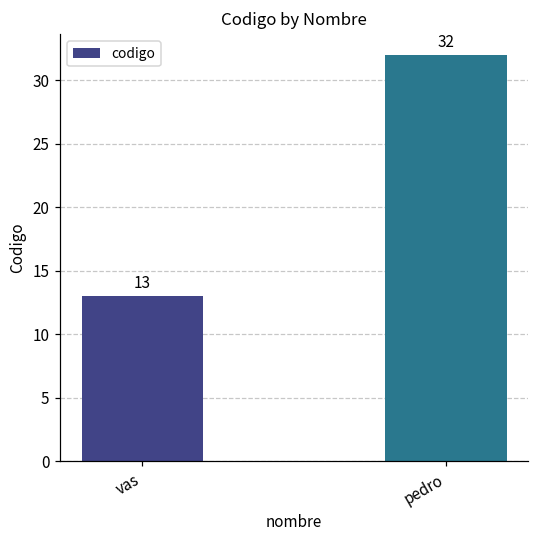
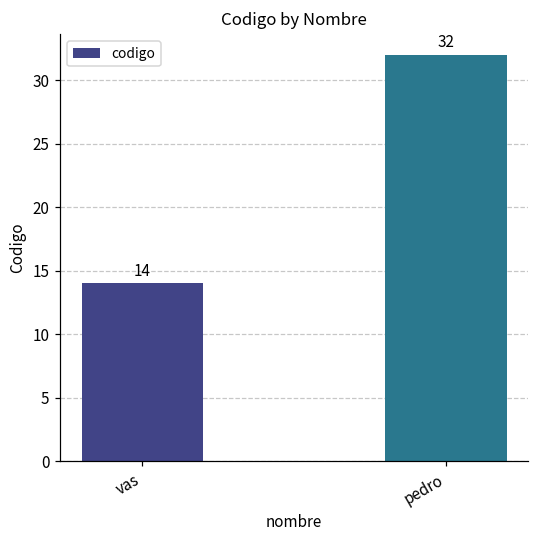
  {
-   "vas": 13,
+   "vas": 14,
    "pedro": 32
  }
